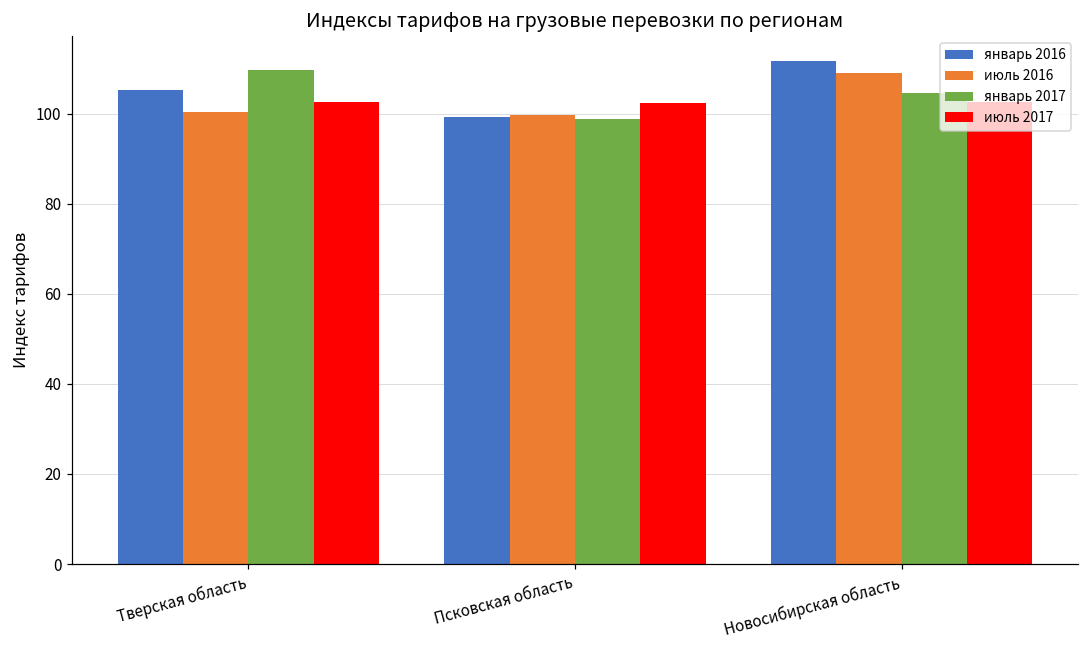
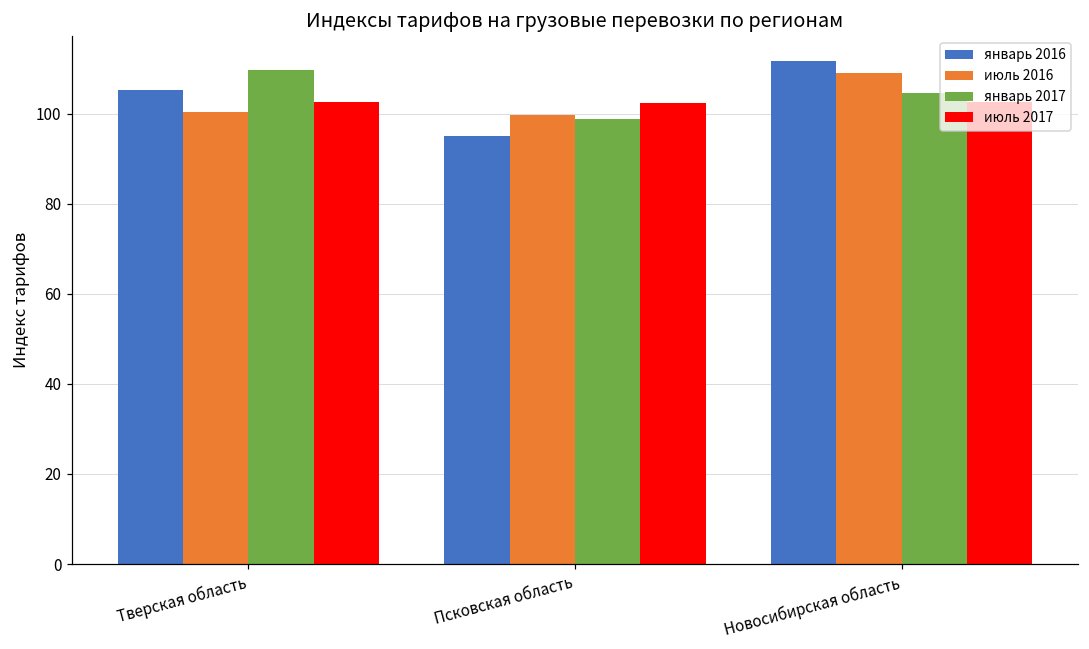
  {
    "январь 2016": {
      "Тверская область": 105,
-     "Псковская область": 99,
+     "Псковская область": 95,
      "Новосибирская область": 112
    },
    "июль 2016": {
      "Тверская область": 100,
      "Псковская область": 100,
      "Новосибирская область": 109
    },
    "январь 2017": {
      "Тверская область": 110,
      "Псковская область": 99,
      "Новосибирская область": 105
    },
    "июль 2017": {
      "Тверская область": 103,
      "Псковская область": 102
    }
  }
